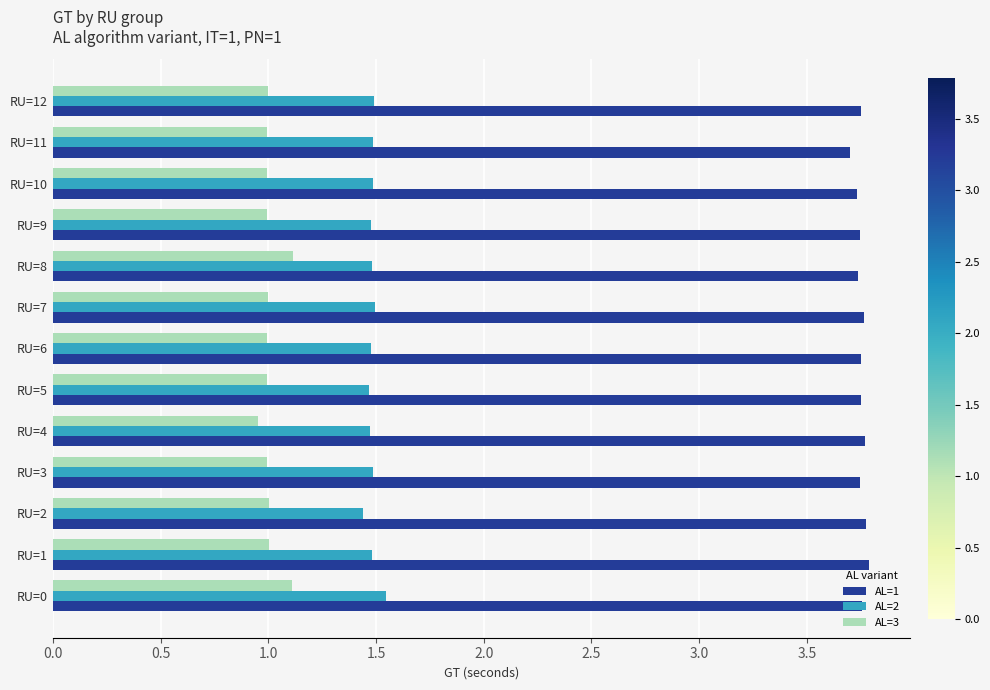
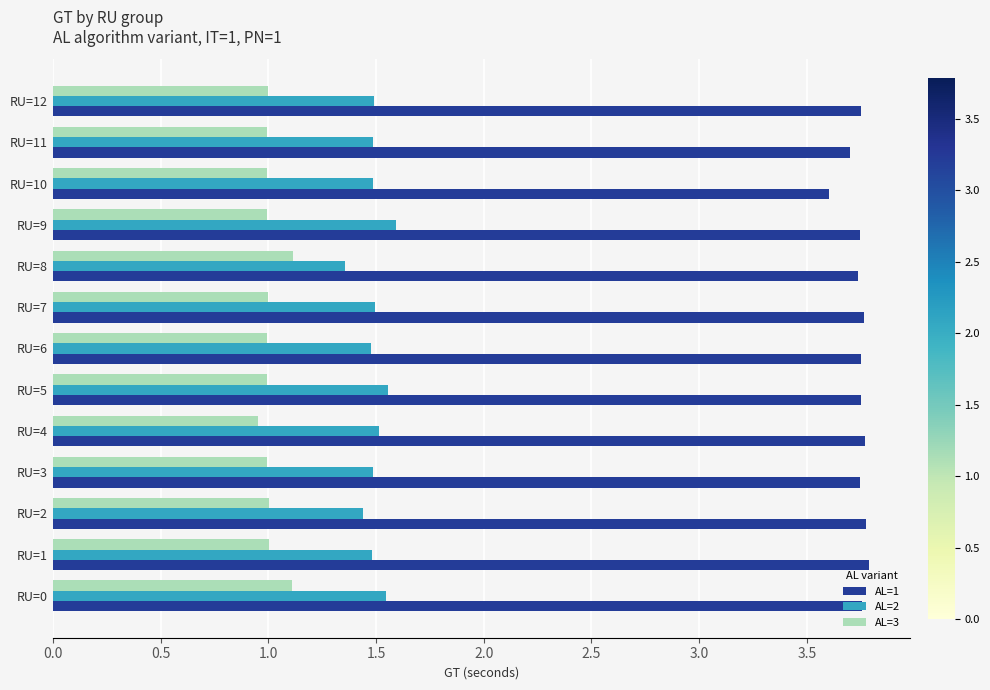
  {
    "AL=1": {
      "RU=12": 3.75,
      "RU=11": 3.70,
-     "RU=10": 3.73,
+     "RU=10": 3.60,
      "RU=9": 3.74,
      "RU=8": 3.74,
      "RU=7": 3.76,
      "RU=6": 3.75,
      "RU=5": 3.75,
      "RU=4": 3.77,
      "RU=3": 3.75,
      "RU=2": 3.77,
      "RU=1": 3.79,
      "RU=0": 3.76
    },
    "AL=2": {
      "RU=12": 1.49,
      "RU=11": 1.49,
      "RU=10": 1.49,
-     "RU=9": 1.48,
-     "RU=8": 1.48,
+     "RU=9": 1.59,
+     "RU=8": 1.35,
      "RU=7": 1.49,
      "RU=6": 1.48,
-     "RU=5": 1.47,
-     "RU=4": 1.47,
+     "RU=5": 1.55,
+     "RU=4": 1.51,
      "RU=3": 1.48,
      "RU=2": 1.44,
      "RU=1": 1.48,
      "RU=0": 1.54
    },
    "AL=3": {
      "RU=12": 1.00,
      "RU=11": 0.99,
      "RU=10": 0.99,
      "RU=9": 0.99,
      "RU=8": 1.11,
      "RU=7": 1.00,
      "RU=6": 0.99,
      "RU=5": 0.99,
      "RU=4": 0.95,
      "RU=3": 1.00,
      "RU=2": 1.00,
      "RU=1": 1.00,
      "RU=0": 1.11
    }
  }
